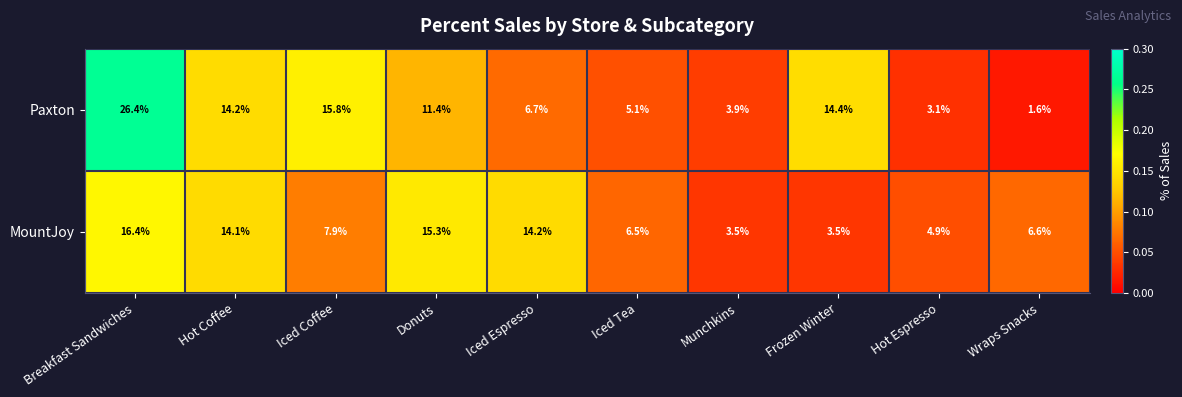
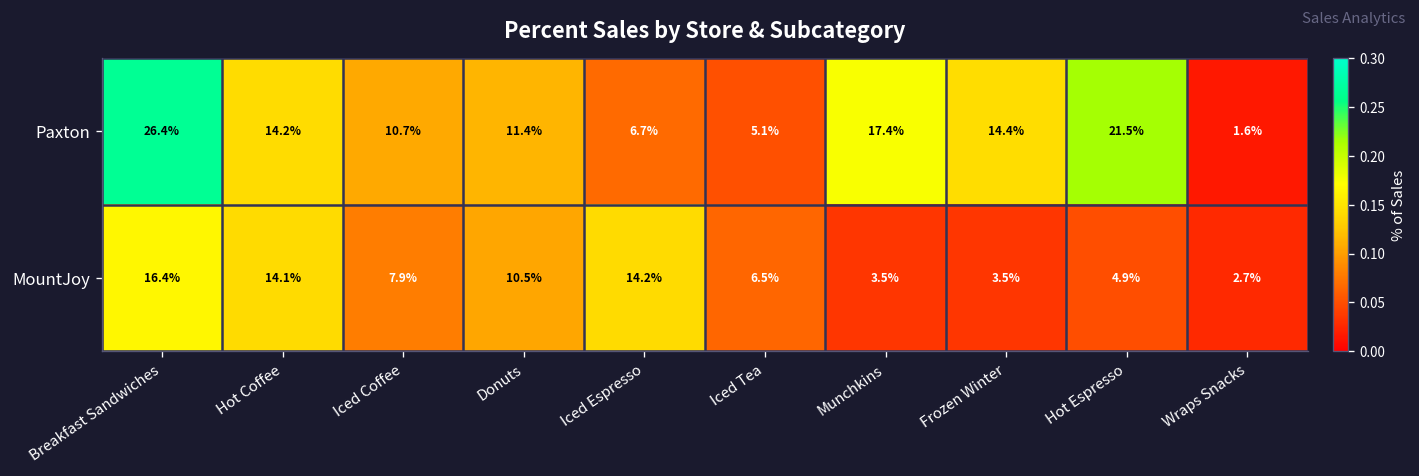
  {
    "Paxton": {
      "Breakfast Sandwiches": "26.4%",
      "Hot Coffee": "14.2%",
-     "Iced Coffee": "15.8%",
+     "Iced Coffee": "10.7%",
      "Donuts": "11.4%",
      "Iced Espresso": "6.7%",
      "Iced Tea": "5.1%",
-     "Munchkins": "3.9%",
+     "Munchkins": "17.4%",
      "Frozen Winter": "14.4%",
-     "Hot Espresso": "3.1%",
+     "Hot Espresso": "21.5%",
      "Wraps Snacks": "1.6%"
    },
    "MountJoy": {
      "Breakfast Sandwiches": "16.4%",
      "Hot Coffee": "14.1%",
      "Iced Coffee": "7.9%",
-     "Donuts": "15.3%",
+     "Donuts": "10.5%",
      "Iced Espresso": "14.2%",
      "Iced Tea": "6.5%",
      "Munchkins": "3.5%",
      "Frozen Winter": "3.5%",
      "Hot Espresso": "4.9%",
-     "Wraps Snacks": "6.6%"
+     "Wraps Snacks": "2.7%"
    }
  }
